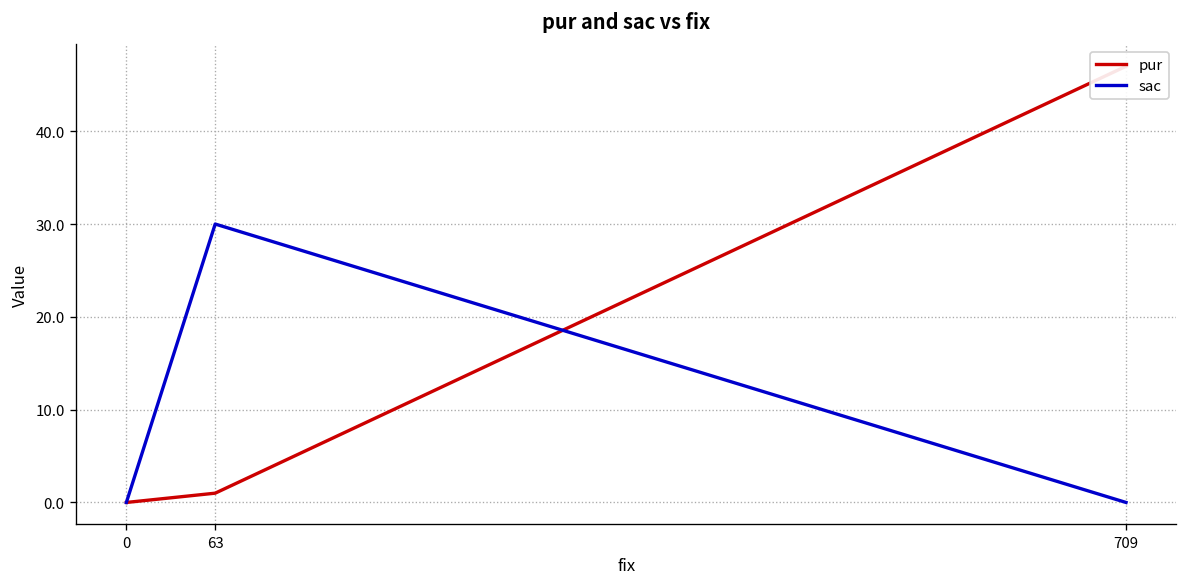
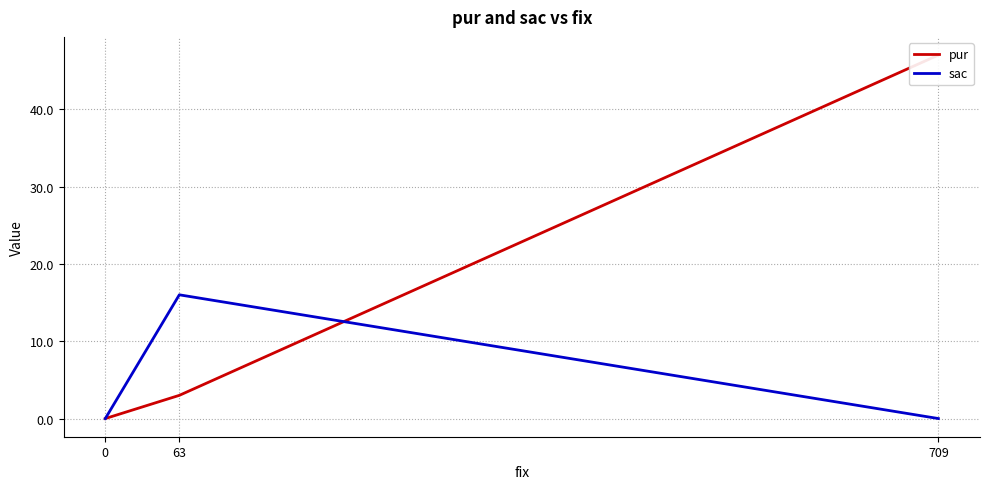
  {
    "pur": {
-     "63": 1
+     "63": 3
    },
    "sac": {
-     "63": 30,
+     "63": 16,
      "709": 0
    }
  }
